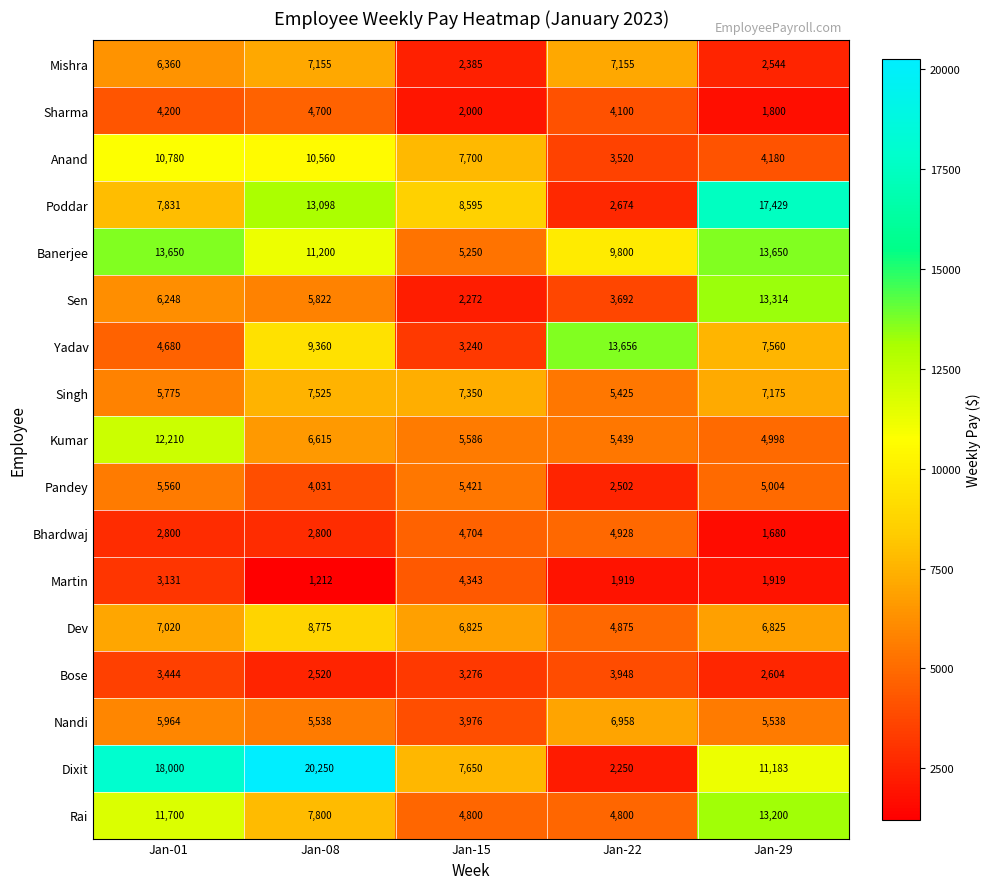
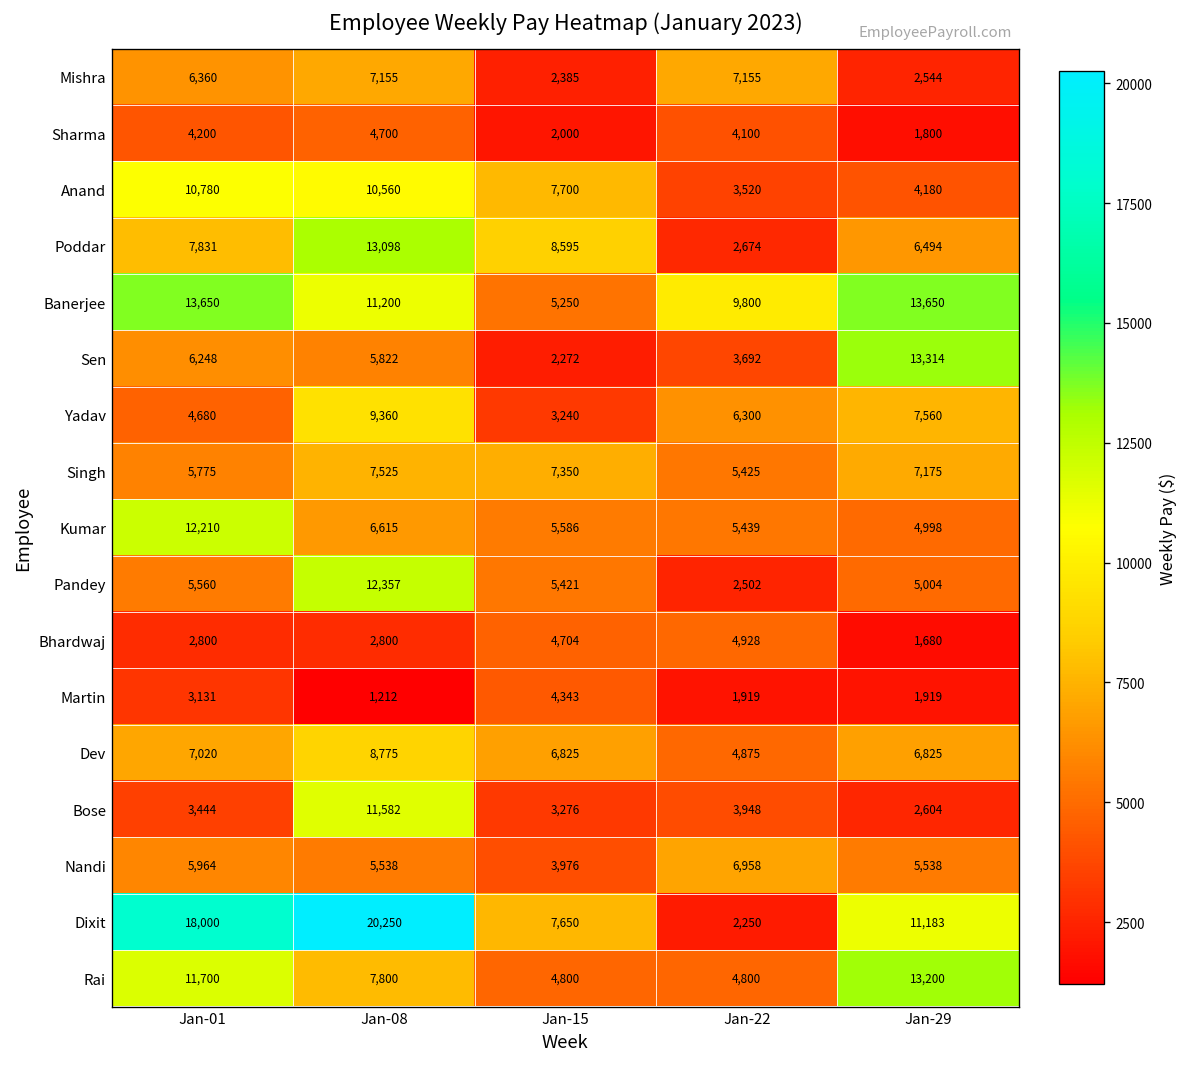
  {
    "Mishra": {
      "Jan-01": "6,360",
      "Jan-08": "7,155",
      "Jan-15": "2,385",
      "Jan-22": "7,155",
      "Jan-29": "2,544"
    },
    "Sharma": {
      "Jan-01": "4,200",
      "Jan-08": "4,700",
      "Jan-15": "2,000",
      "Jan-22": "4,100",
      "Jan-29": "1,800"
    },
    "Anand": {
      "Jan-01": "10,780",
      "Jan-08": "10,560",
      "Jan-15": "7,700",
      "Jan-22": "3,520",
      "Jan-29": "4,180"
    },
    "Poddar": {
      "Jan-01": "7,831",
      "Jan-08": "13,098",
      "Jan-15": "8,595",
      "Jan-22": "2,674",
-     "Jan-29": "17,429"
+     "Jan-29": "6,494"
    },
    "Banerjee": {
      "Jan-01": "13,650",
      "Jan-08": "11,200",
      "Jan-15": "5,250",
      "Jan-22": "9,800",
      "Jan-29": "13,650"
    },
    "Sen": {
      "Jan-01": "6,248",
      "Jan-08": "5,822",
      "Jan-15": "2,272",
      "Jan-22": "3,692",
      "Jan-29": "13,314"
    },
    "Yadav": {
      "Jan-01": "4,680",
      "Jan-08": "9,360",
      "Jan-15": "3,240",
-     "Jan-22": "13,656",
+     "Jan-22": "6,300",
      "Jan-29": "7,560"
    },
    "Singh": {
      "Jan-01": "5,775",
      "Jan-08": "7,525",
      "Jan-15": "7,350",
      "Jan-22": "5,425",
      "Jan-29": "7,175"
    },
    "Kumar": {
      "Jan-01": "12,210",
      "Jan-08": "6,615",
      "Jan-15": "5,586",
      "Jan-22": "5,439",
      "Jan-29": "4,998"
    },
    "Pandey": {
      "Jan-01": "5,560",
-     "Jan-08": "4,031",
+     "Jan-08": "12,357",
      "Jan-15": "5,421",
      "Jan-22": "2,502",
      "Jan-29": "5,004"
    },
    "Bhardwaj": {
      "Jan-01": "2,800",
      "Jan-08": "2,800",
      "Jan-15": "4,704",
      "Jan-22": "4,928",
      "Jan-29": "1,680"
    },
    "Martin": {
      "Jan-01": "3,131",
      "Jan-08": "1,212",
      "Jan-15": "4,343",
      "Jan-22": "1,919",
      "Jan-29": "1,919"
    },
    "Dev": {
      "Jan-01": "7,020",
      "Jan-08": "8,775",
      "Jan-15": "6,825",
      "Jan-22": "4,875",
      "Jan-29": "6,825"
    },
    "Bose": {
      "Jan-01": "3,444",
-     "Jan-08": "2,520",
+     "Jan-08": "11,582",
      "Jan-15": "3,276",
      "Jan-22": "3,948",
      "Jan-29": "2,604"
    },
    "Nandi": {
      "Jan-01": "5,964",
      "Jan-08": "5,538",
      "Jan-15": "3,976",
      "Jan-22": "6,958",
      "Jan-29": "5,538"
    },
    "Dixit": {
      "Jan-01": "18,000",
      "Jan-08": "20,250",
      "Jan-15": "7,650",
      "Jan-22": "2,250",
      "Jan-29": "11,183"
    },
    "Rai": {
      "Jan-01": "11,700",
      "Jan-08": "7,800",
      "Jan-15": "4,800",
      "Jan-22": "4,800",
      "Jan-29": "13,200"
    }
  }
